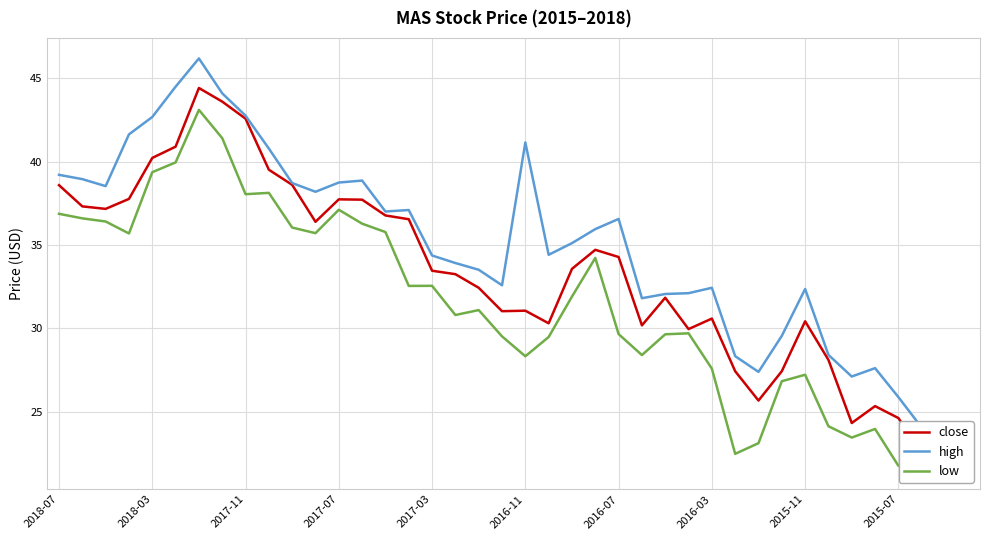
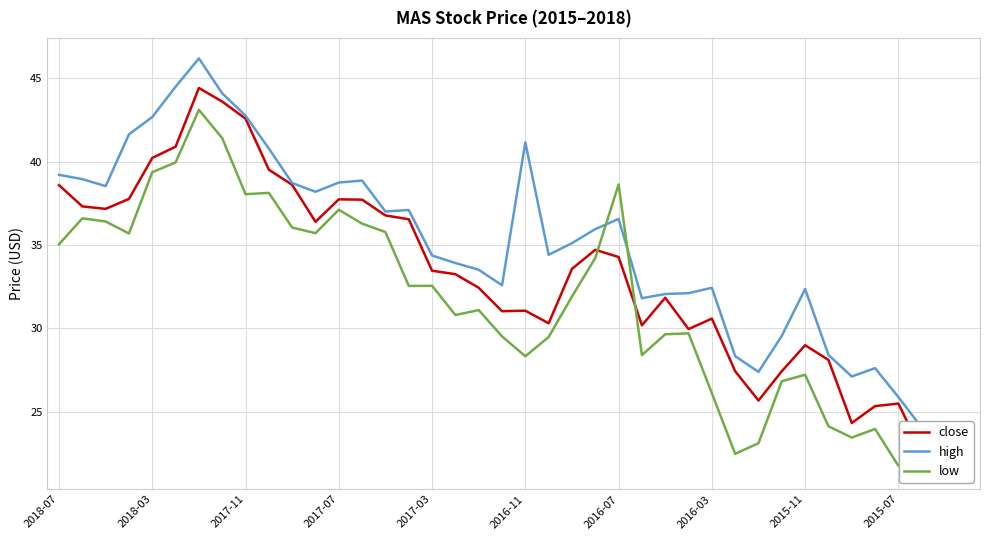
  {
    "close": {
      "2018-07": 38.6,
      "2018-03": 40.2,
      "2017-11": 42.6,
      "2017-07": 37.7,
      "2017-03": 33.5,
      "2016-11": 31.1,
      "2016-07": 34.3,
      "2016-03": 30.6,
-     "2015-11": 30.4,
-     "2015-07": 24.6
+     "2015-11": 29.0,
+     "2015-07": 25.5
    },
    "high": {
      "2018-07": 39.2,
      "2018-03": 42.7,
      "2017-11": 42.8,
      "2017-07": 38.7,
      "2017-03": 34.4,
      "2016-11": 41.2,
      "2016-07": 36.6,
      "2016-03": 32.4,
      "2015-11": 32.4,
      "2015-07": 25.9
    },
    "low": {
-     "2018-07": 36.9,
+     "2018-07": 35.0,
      "2018-03": 39.4,
      "2017-11": 38.0,
      "2017-07": 37.1,
      "2017-03": 32.5,
      "2016-11": 28.3,
-     "2016-07": 29.7,
-     "2016-03": 27.6,
+     "2016-07": 38.6,
+     "2016-03": 26.1,
      "2015-11": 27.2,
      "2015-07": 21.7
    }
  }
